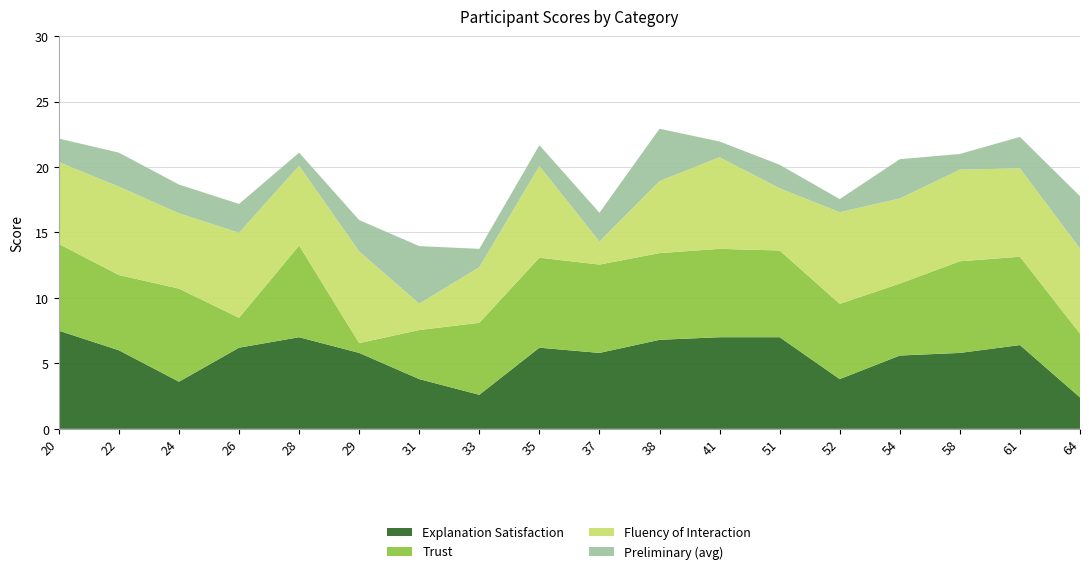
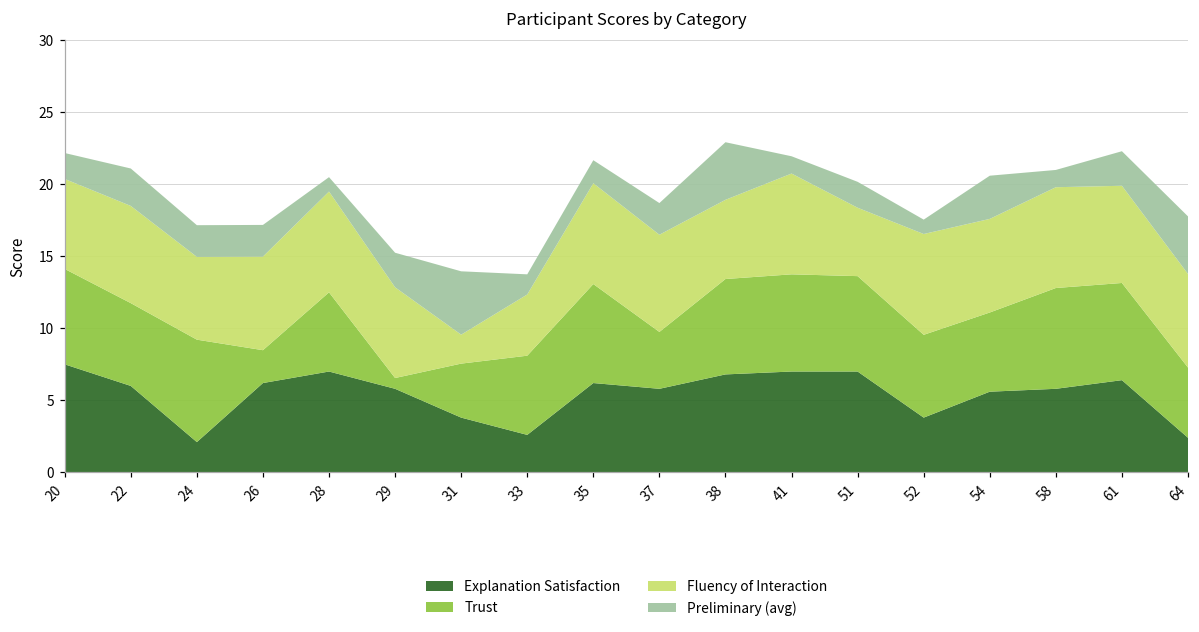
  {
    "Explanation Satisfaction": {
      "20": 7.5,
      "22": 6.0,
-     "24": 3.6,
+     "24": 2.1,
      "26": 6.2,
      "28": 7.0,
      "29": 5.8,
      "31": 3.8,
      "33": 2.6,
      "35": 6.2,
      "37": 5.8,
      "38": 6.8,
      "41": 7.0,
      "51": 7.0,
      "52": 3.8,
      "54": 5.6,
      "58": 5.8,
      "61": 6.4,
      "64": 2.4
    },
    "Trust": {
      "20": 6.6,
      "22": 5.8,
      "24": 7.1,
      "26": 2.3,
-     "28": 7.0,
+     "28": 5.5,
      "29": 0.8,
      "31": 3.8,
      "33": 5.5,
      "35": 6.9,
-     "37": 6.8,
+     "37": 4.0,
      "38": 6.6,
      "41": 6.8,
      "51": 6.6,
      "52": 5.8,
      "54": 5.5,
      "58": 7.0,
      "61": 6.8,
      "64": 4.9
    },
    "Fluency of Interaction": {
      "20": 6.3,
      "22": 6.8,
      "24": 5.8,
      "26": 6.5,
-     "28": 6.1,
-     "29": 7.0,
+     "28": 7.0,
+     "29": 6.3,
      "31": 2.0,
      "33": 4.3,
      "35": 7.0,
-     "37": 1.8,
+     "37": 6.8,
      "38": 5.5,
      "41": 7.0,
      "51": 4.8,
      "52": 7.0,
      "54": 6.5,
      "58": 7.0,
      "61": 6.7,
      "64": 6.5
    },
    "Preliminary (avg)": {
      "20": 1.8,
      "22": 2.6,
      "24": 2.2,
      "26": 2.2,
      "28": 1.0,
      "29": 2.4,
      "31": 4.4,
      "33": 1.4,
      "35": 1.6,
      "37": 2.2,
      "38": 4.0,
      "41": 1.2,
      "51": 1.8,
      "52": 1.0,
      "54": 3.0,
      "58": 1.2,
      "61": 2.4,
      "64": 4.0
    }
  }
